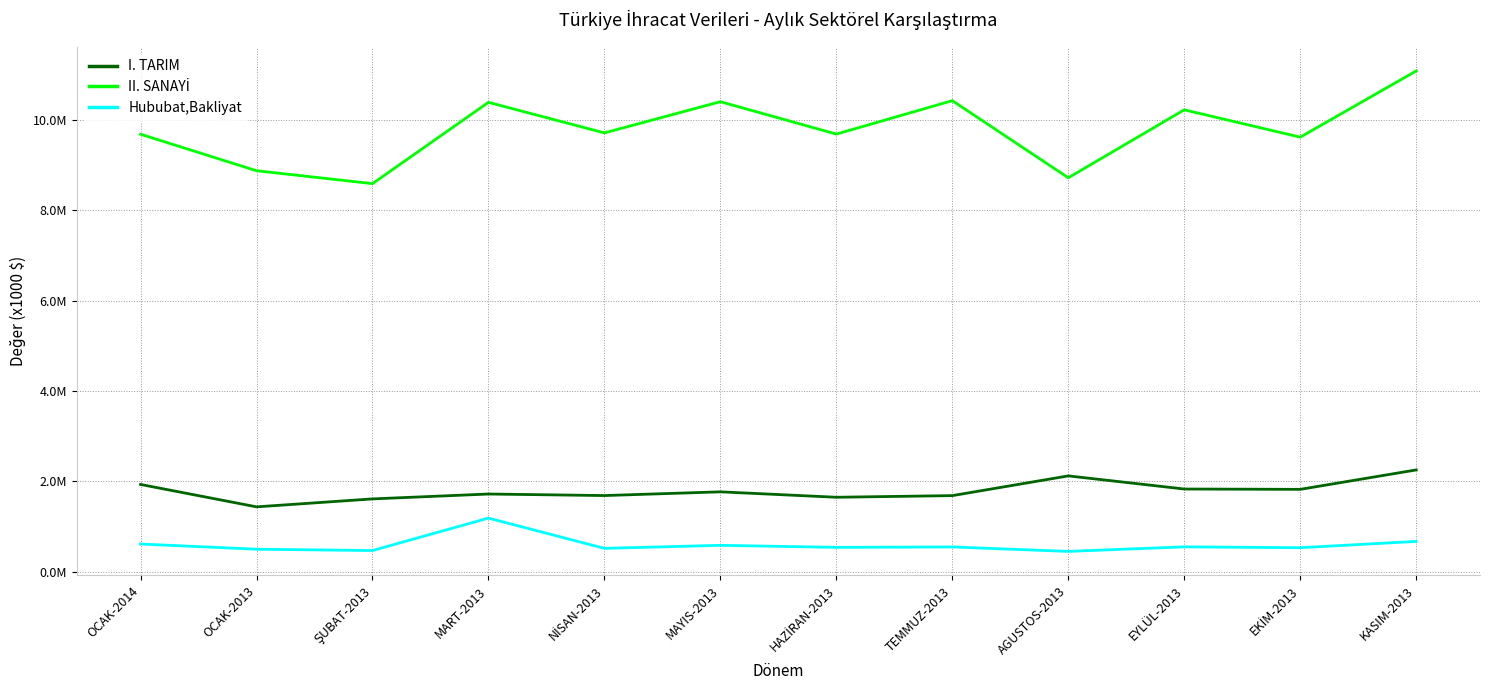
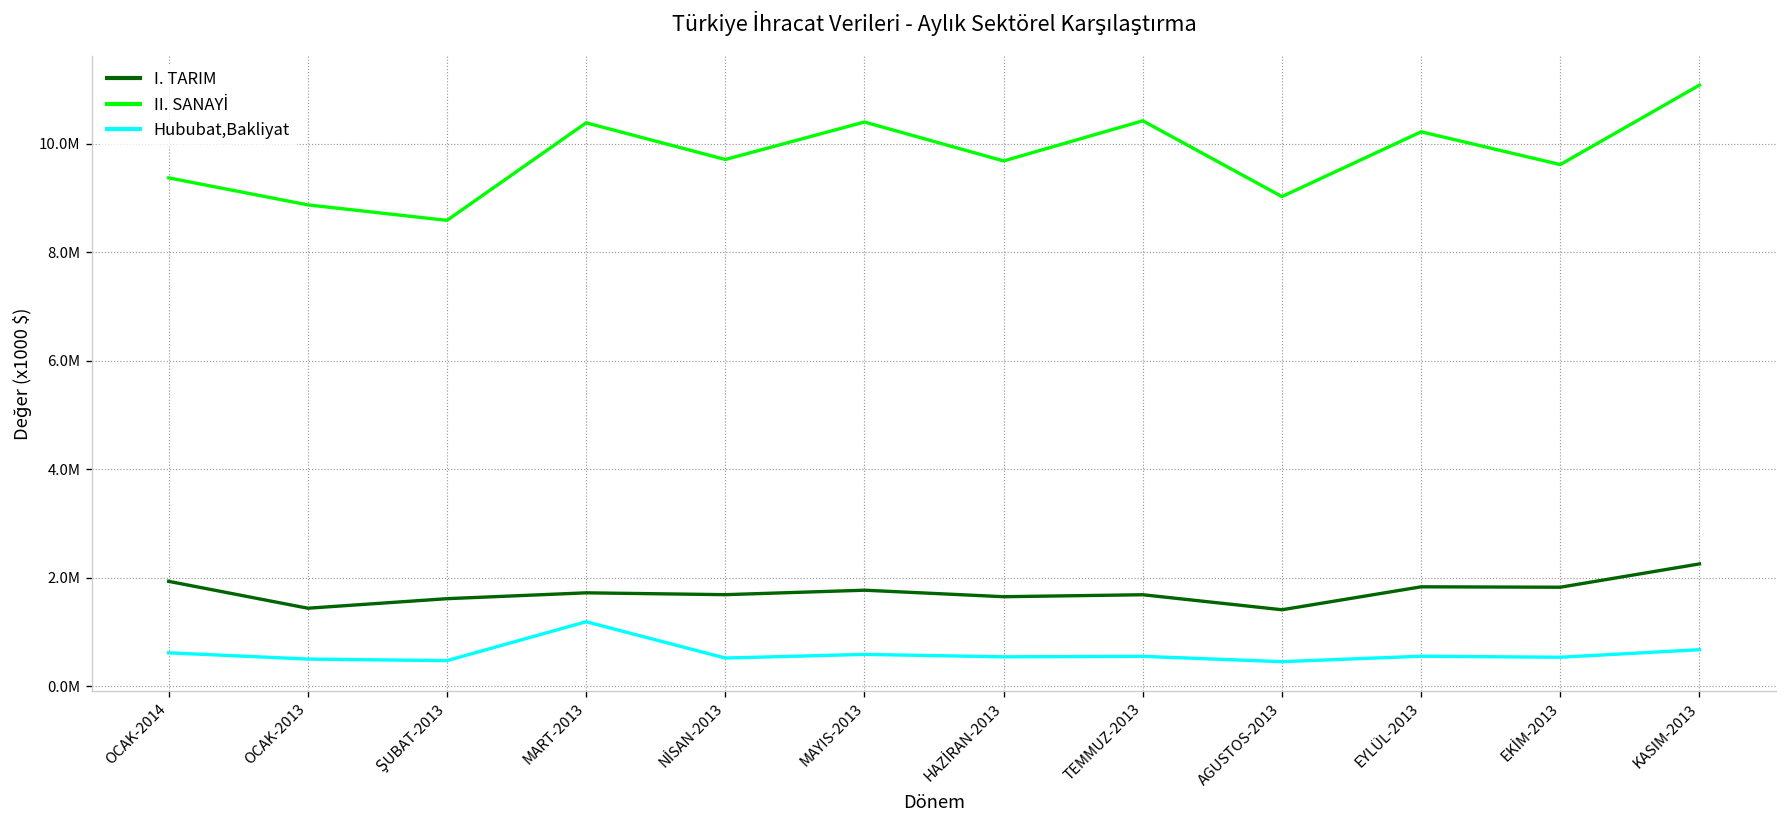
  {
    "I. TARIM": {
      "OCAK-2014": 1900000,
      "OCAK-2013": 1400000,
      "ŞUBAT-2013": 1600000,
      "MART-2013": 1700000,
      "NİSAN-2013": 1700000,
      "MAYIS-2013": 1800000,
      "HAZİRAN-2013": 1600000,
      "TEMMUZ-2013": 1700000,
-     "AGUSTOS-2013": 2100000,
+     "AGUSTOS-2013": 1400000,
      "EYLÜL-2013": 1800000,
      "EKİM-2013": 1800000,
      "KASIM-2013": 2300000
    },
    "II. SANAYİ": {
-     "OCAK-2014": 9700000,
+     "OCAK-2014": 9400000,
      "OCAK-2013": 8900000,
      "ŞUBAT-2013": 8600000,
      "MART-2013": 10400000,
      "NİSAN-2013": 9700000,
      "MAYIS-2013": 10400000,
      "HAZİRAN-2013": 9700000,
      "TEMMUZ-2013": 10400000,
-     "AGUSTOS-2013": 8700000,
+     "AGUSTOS-2013": 9000000,
      "EYLÜL-2013": 10200000,
      "EKİM-2013": 9600000,
      "KASIM-2013": 11100000
    },
    "Hububat,Bakliyat": {
      "OCAK-2014": 600000,
      "OCAK-2013": 500000,
      "ŞUBAT-2013": 500000,
      "MART-2013": 1200000,
      "NİSAN-2013": 500000,
      "MAYIS-2013": 600000,
      "HAZİRAN-2013": 500000,
      "TEMMUZ-2013": 600000,
      "AGUSTOS-2013": 500000,
      "EYLÜL-2013": 600000,
      "EKİM-2013": 500000,
      "KASIM-2013": 700000
    }
  }
